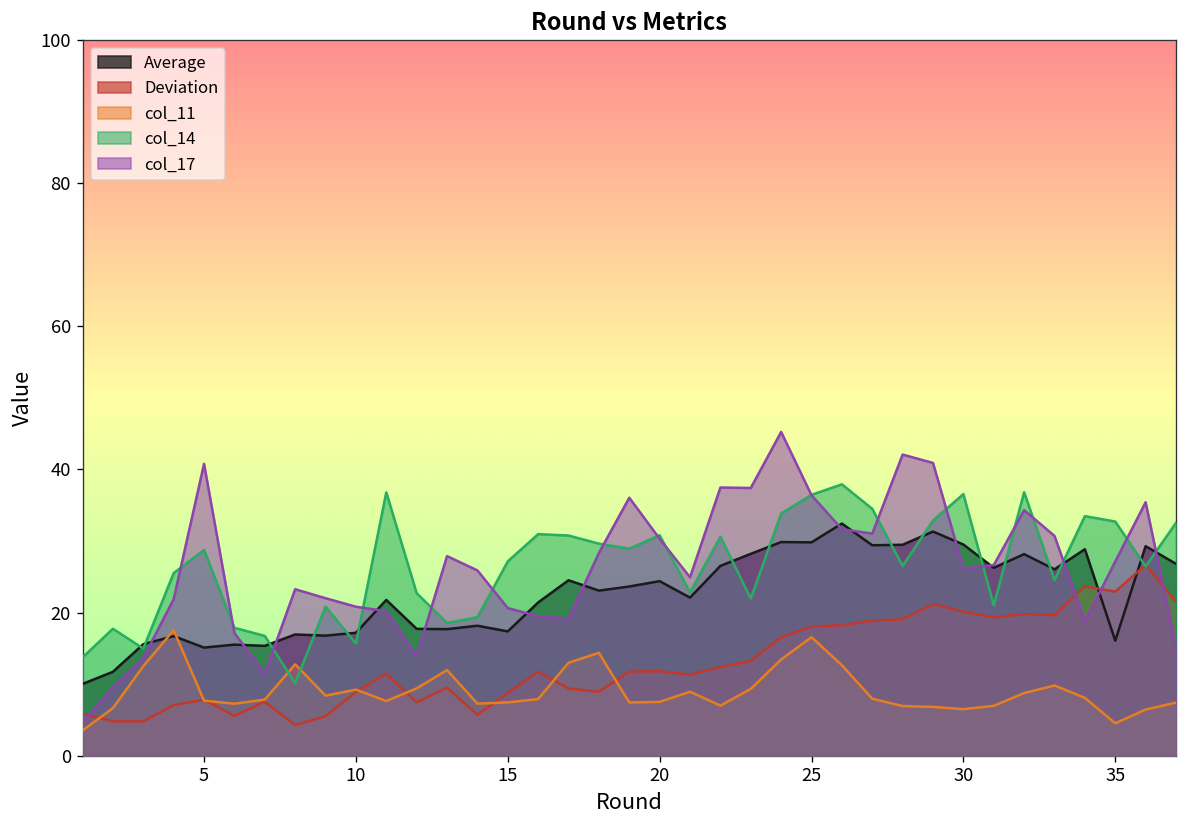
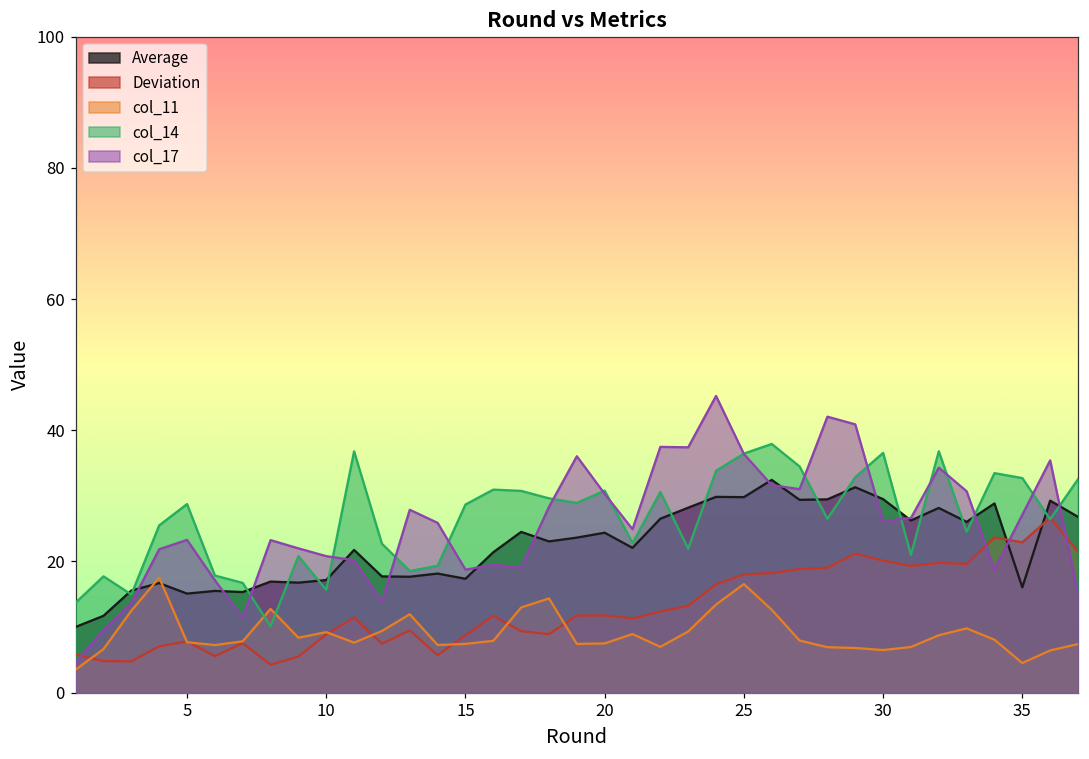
  {
    "Average": {
      "5": 15,
      "10": 17,
      "15": 17,
      "20": 24,
      "25": 30,
      "30": 30,
      "35": 16
    },
    "Deviation": {
      "15": 9,
      "20": 12,
      "25": 18,
      "30": 20,
      "35": 23
    },
    "col_11": {
      "15": 7,
      "20": 8,
      "25": 17,
      "30": 7,
      "35": 5
    },
    "col_14": {
      "5": 29,
      "10": 16,
-     "15": 27,
+     "15": 29,
      "20": 31,
      "30": 37,
      "35": 33
    },
    "col_17": {
-     "5": 41,
+     "5": 23,
      "10": 21,
-     "15": 21,
+     "15": 19,
      "20": 30,
      "30": 26,
      "35": 27
    }
  }
